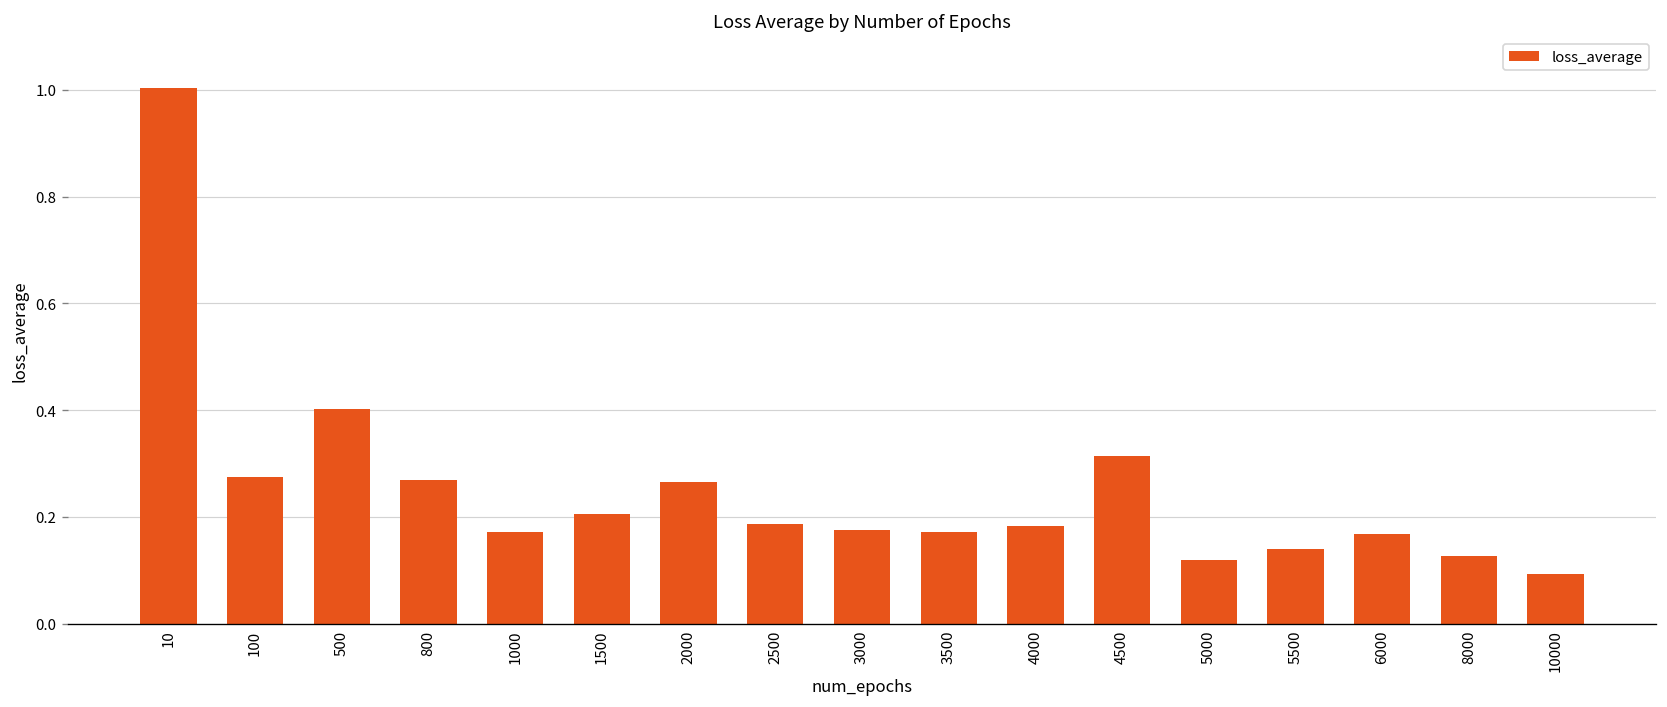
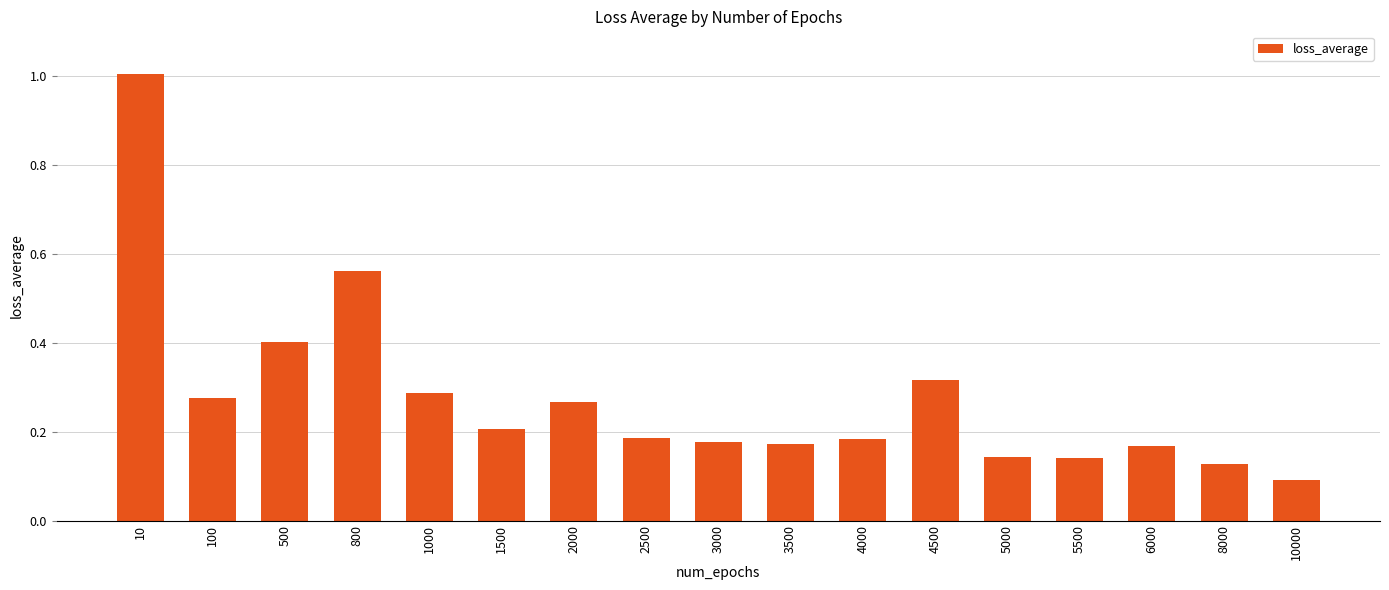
  {
    "10": 1.00,
    "100": 0.28,
    "500": 0.40,
-   "800": 0.27,
-   "1000": 0.17,
+   "800": 0.56,
+   "1000": 0.29,
    "1500": 0.21,
    "2000": 0.27,
    "2500": 0.19,
    "3000": 0.18,
    "3500": 0.17,
    "4000": 0.18,
    "4500": 0.32,
-   "5000": 0.12,
+   "5000": 0.14,
    "5500": 0.14,
    "6000": 0.17,
    "8000": 0.13,
    "10000": 0.09
  }
